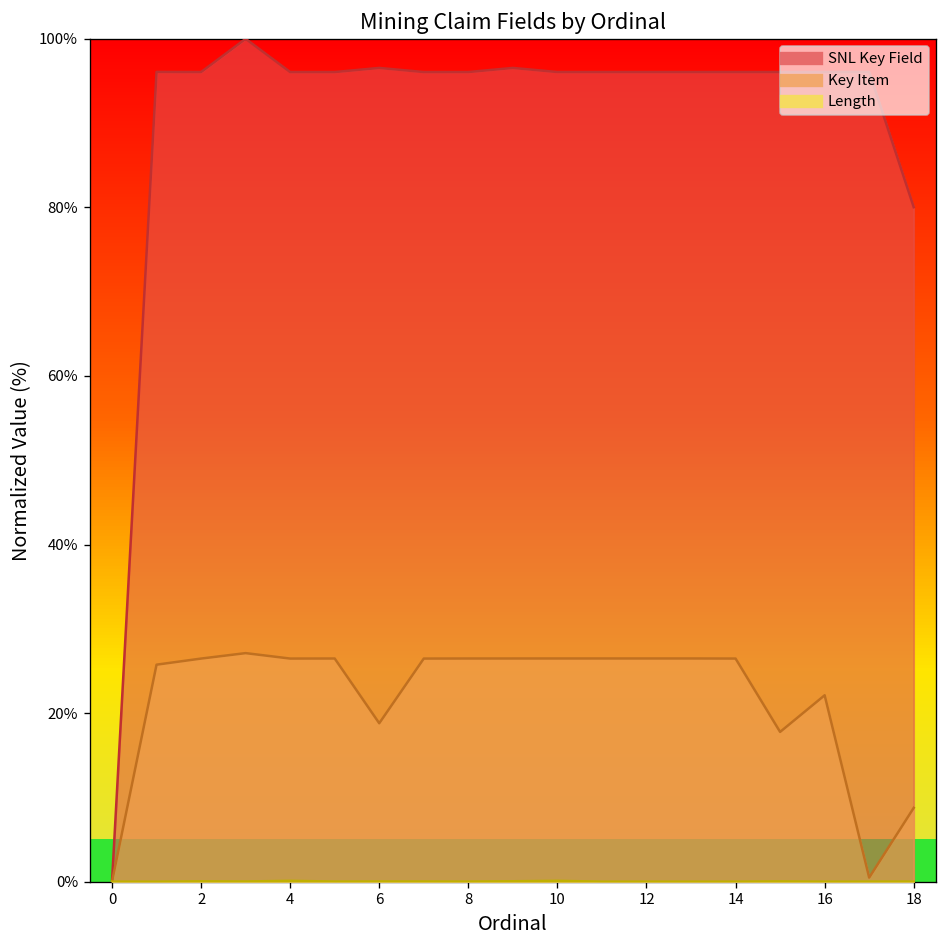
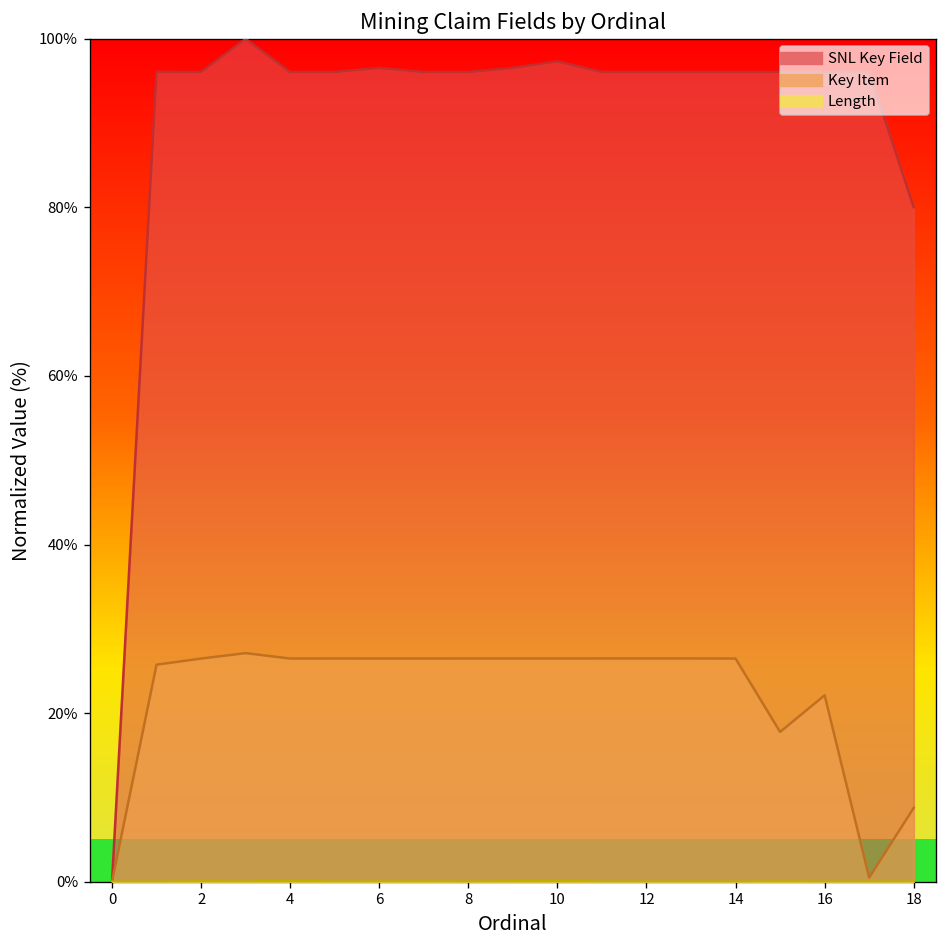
  {
    "SNL Key Field": {
      "2": "96%",
      "4": "96%",
      "6": "97%",
      "8": "96%",
-     "10": "96%",
+     "10": "97%",
      "12": "96%",
      "14": "96%",
      "18": "80%"
    },
    "Key Item": {
      "2": "26%",
      "4": "26%",
-     "6": "19%",
+     "6": "26%",
      "8": "26%",
      "10": "26%",
      "12": "26%",
      "14": "26%",
      "16": "22%",
      "18": "9%"
    },
    "Length": {
      "2": "0%",
      "4": "0%",
      "6": "0%",
      "8": "0%",
      "10": "0%",
      "12": "0%",
      "14": "0%",
      "16": "0%",
      "18": "0%"
    }
  }
